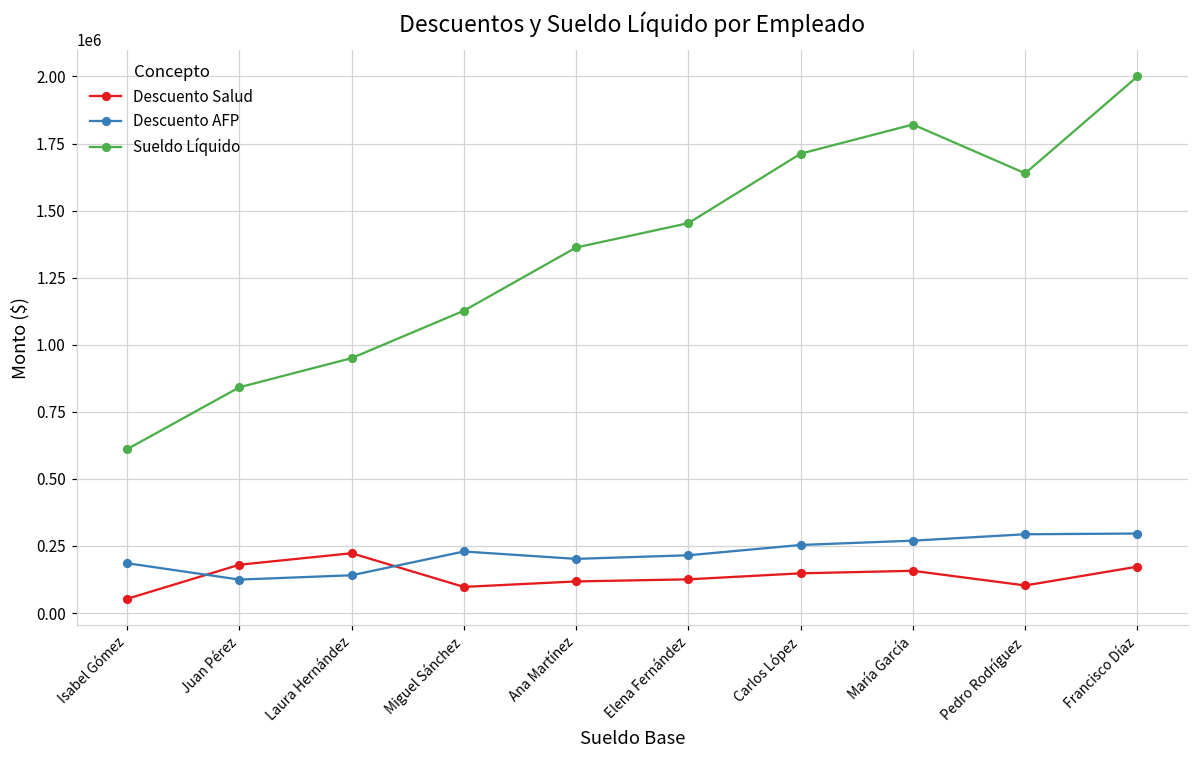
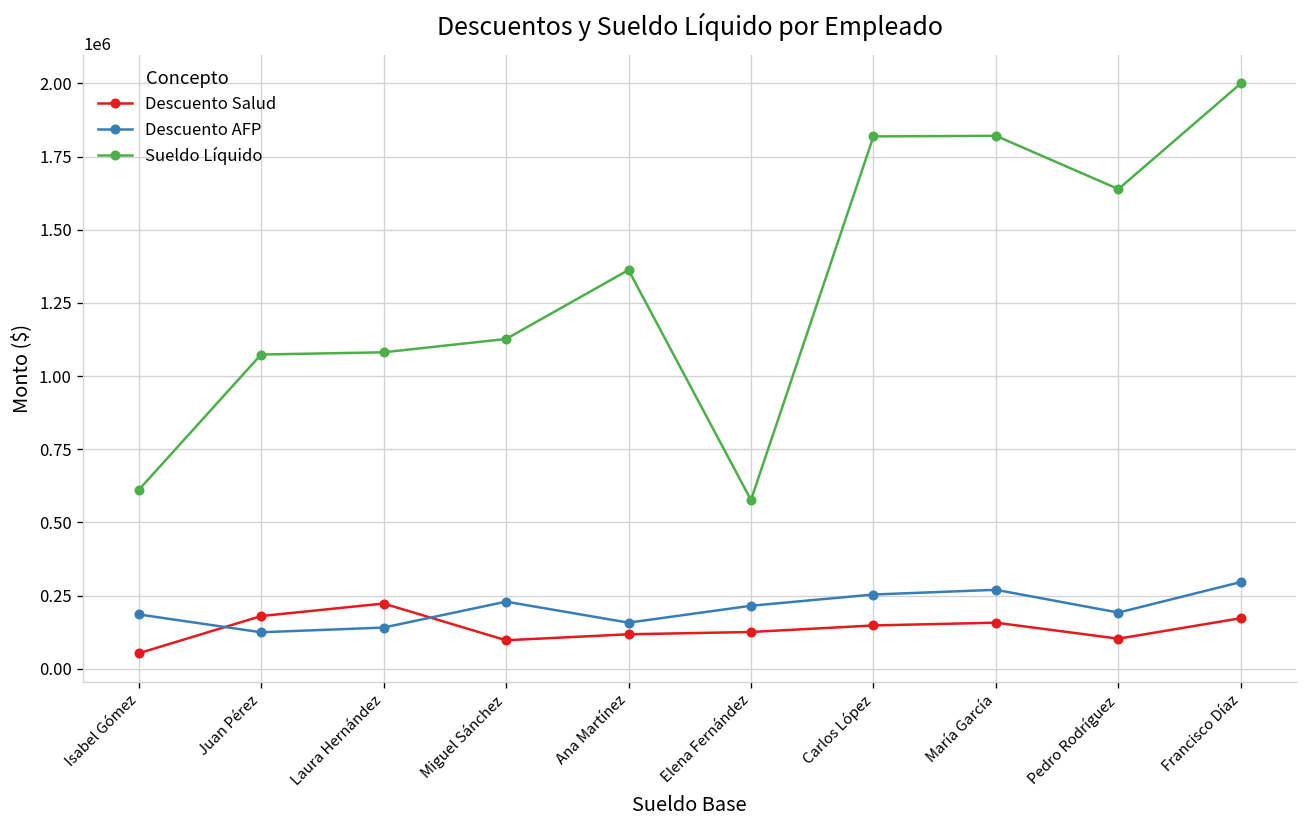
  {
    "Descuento Salud": {
      "Isabel Gómez": 50000,
      "Juan Pérez": 180000,
      "Laura Hernández": 220000,
      "Miguel Sánchez": 100000,
      "Ana Martínez": 120000,
      "Elena Fernández": 130000,
      "Carlos López": 150000,
      "María García": 160000,
      "Pedro Rodríguez": 100000,
      "Francisco Díaz": 170000
    },
    "Descuento AFP": {
      "Isabel Gómez": 190000,
      "Juan Pérez": 120000,
      "Laura Hernández": 140000,
      "Miguel Sánchez": 230000,
-     "Ana Martínez": 200000,
+     "Ana Martínez": 160000,
      "Elena Fernández": 220000,
      "Carlos López": 250000,
      "María García": 270000,
-     "Pedro Rodríguez": 290000,
+     "Pedro Rodríguez": 190000,
      "Francisco Díaz": 300000
    },
    "Sueldo Líquido": {
      "Isabel Gómez": 610000,
-     "Juan Pérez": 840000,
-     "Laura Hernández": 950000,
+     "Juan Pérez": 1070000,
+     "Laura Hernández": 1080000,
      "Miguel Sánchez": 1130000,
      "Ana Martínez": 1360000,
-     "Elena Fernández": 1450000,
-     "Carlos López": 1710000,
+     "Elena Fernández": 580000,
+     "Carlos López": 1820000,
      "María García": 1820000,
      "Pedro Rodríguez": 1640000,
      "Francisco Díaz": 2000000
    }
  }
